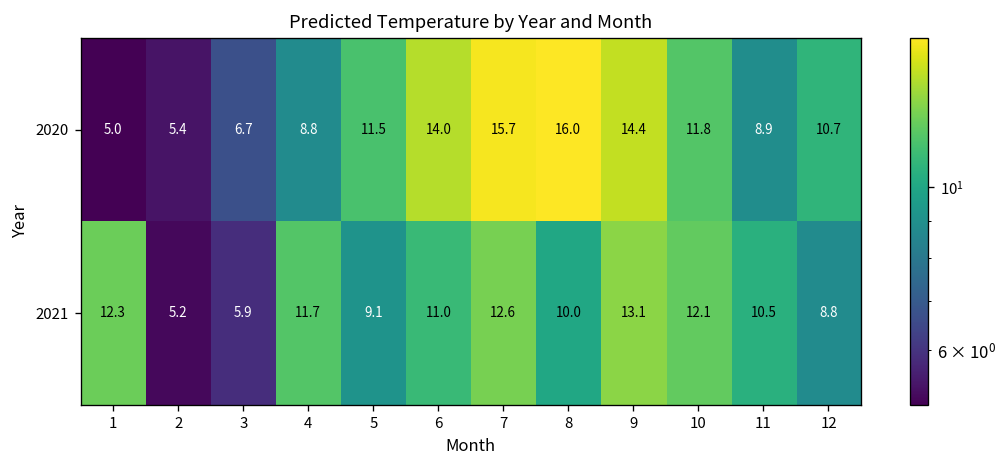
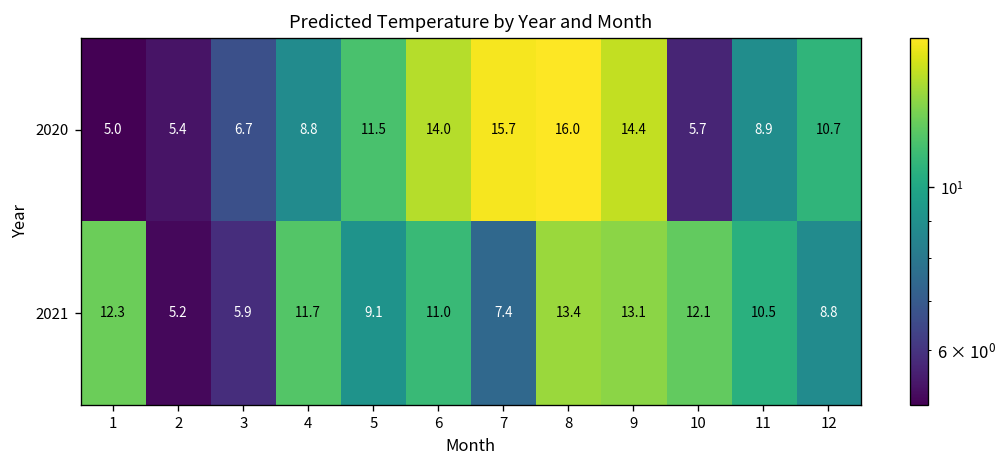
  {
    "2020": {
      "1": 5.0,
      "2": 5.4,
      "3": 6.7,
      "4": 8.8,
      "5": 11.5,
      "6": 14.0,
      "7": 15.7,
      "8": 16.0,
      "9": 14.4,
-     "10": 11.8,
+     "10": 5.7,
      "11": 8.9,
      "12": 10.7
    },
    "2021": {
      "1": 12.3,
      "2": 5.2,
      "3": 5.9,
      "4": 11.7,
      "5": 9.1,
      "6": 11.0,
-     "7": 12.6,
-     "8": 10.0,
+     "7": 7.4,
+     "8": 13.4,
      "9": 13.1,
      "10": 12.1,
      "11": 10.5,
      "12": 8.8
    }
  }
